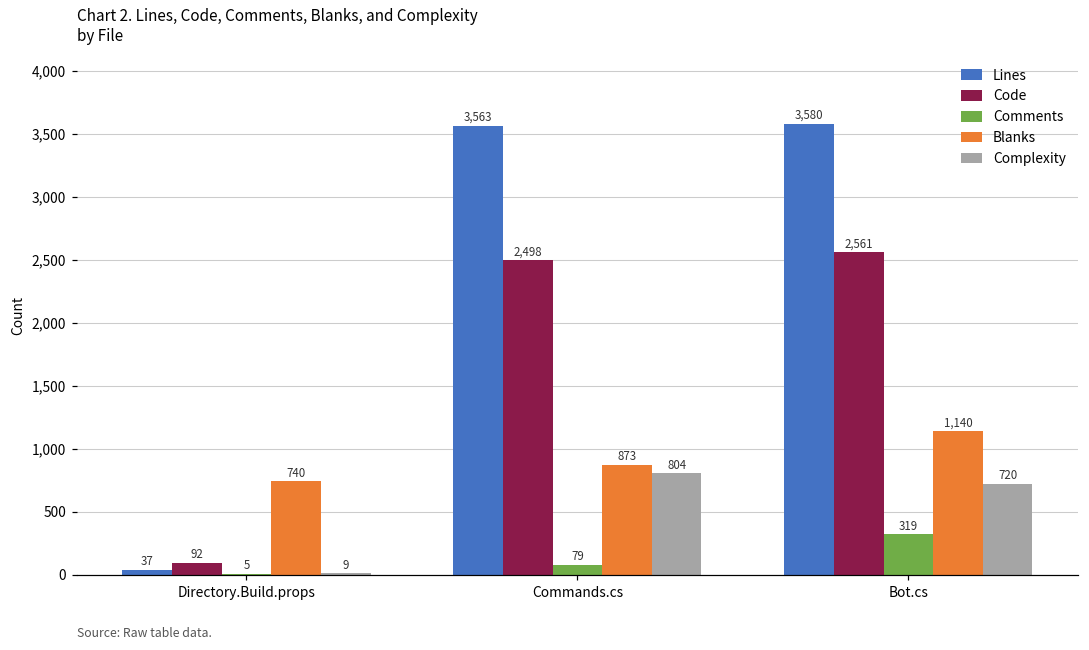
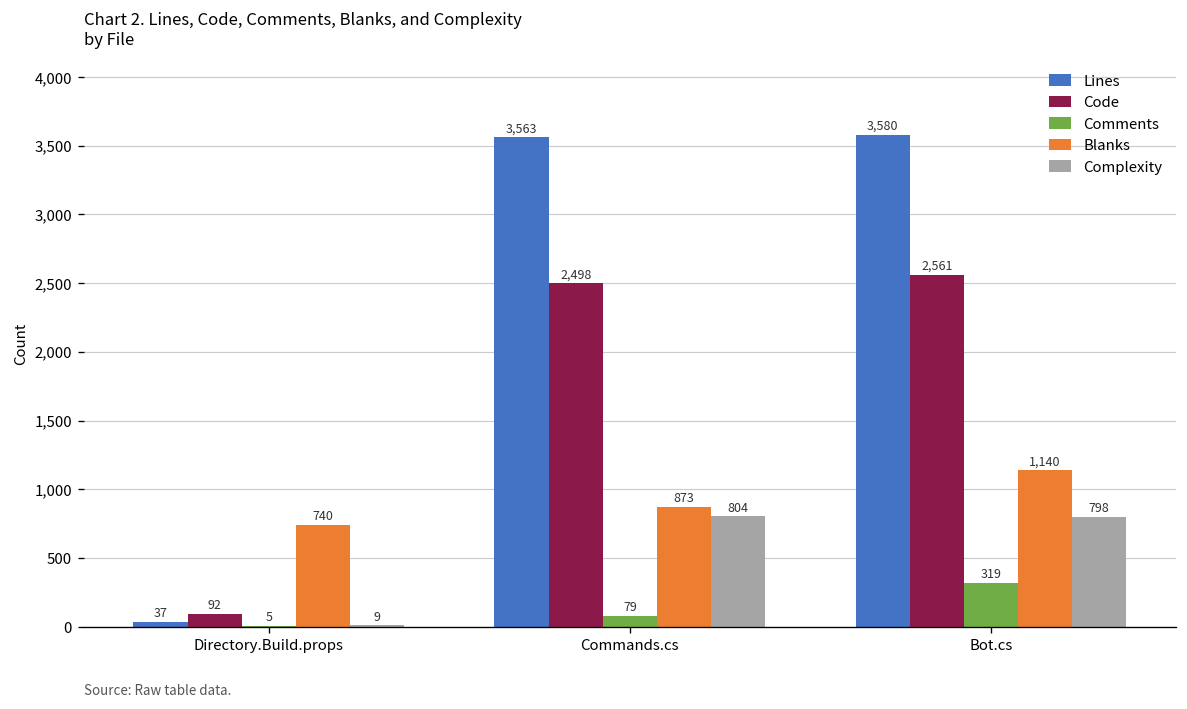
  {
    "Lines": {
      "Directory.Build.props": "37",
      "Commands.cs": "3,563",
      "Bot.cs": "3,580"
    },
    "Code": {
      "Directory.Build.props": "92",
      "Commands.cs": "2,498",
      "Bot.cs": "2,561"
    },
    "Comments": {
      "Directory.Build.props": "5",
      "Commands.cs": "79",
      "Bot.cs": "319"
    },
    "Blanks": {
      "Directory.Build.props": "740",
      "Commands.cs": "873",
      "Bot.cs": "1,140"
    },
    "Complexity": {
      "Directory.Build.props": "9",
      "Commands.cs": "804",
-     "Bot.cs": "720"
+     "Bot.cs": "798"
    }
  }
